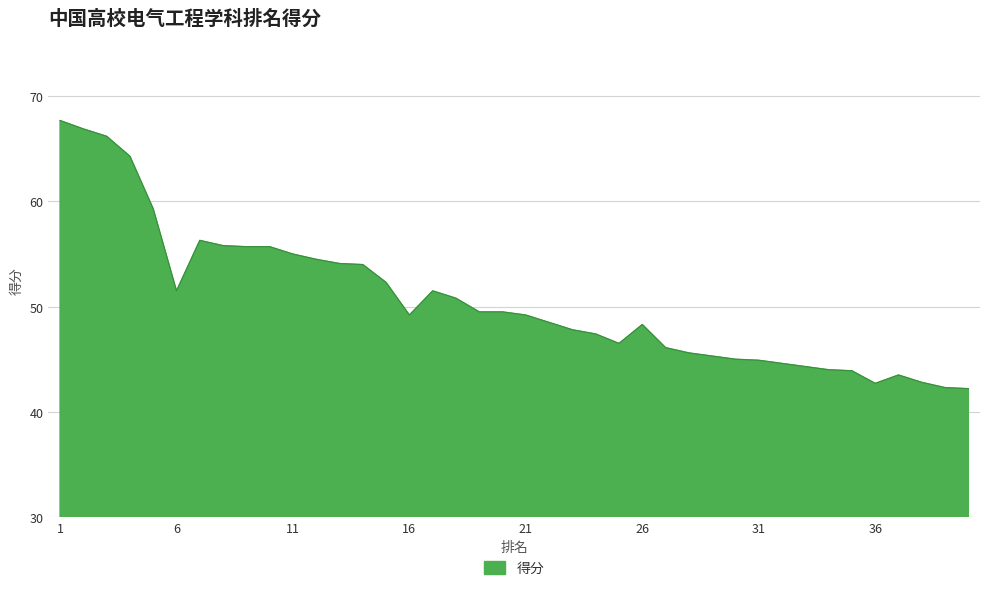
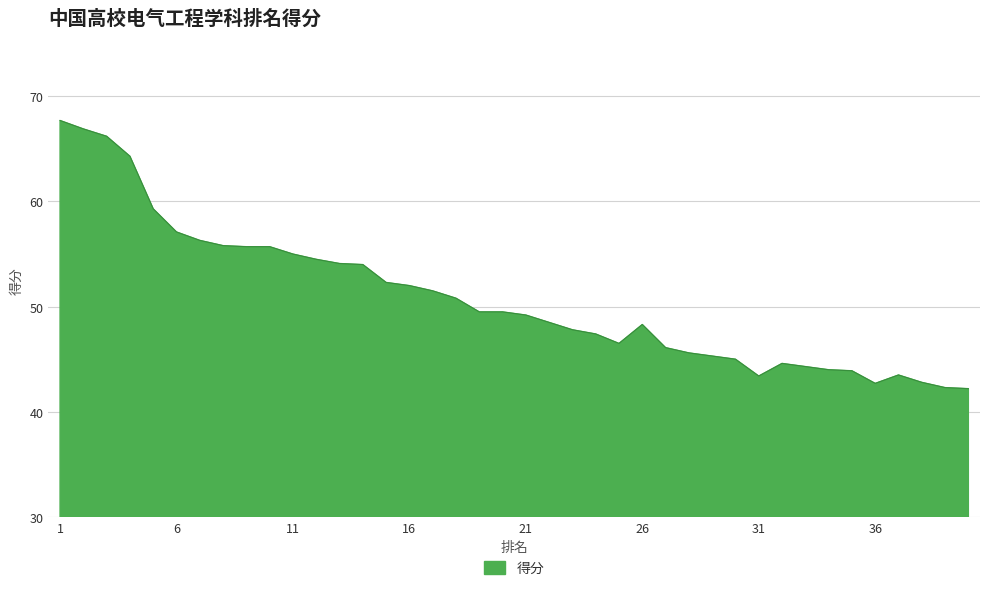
  {
    "1": 67.7,
-   "6": 51.5,
+   "6": 57.1,
    "11": 55.0,
-   "16": 49.2,
+   "16": 52.0,
    "21": 49.2,
    "26": 48.3,
-   "31": 44.9,
+   "31": 43.4,
    "36": 42.7
  }
